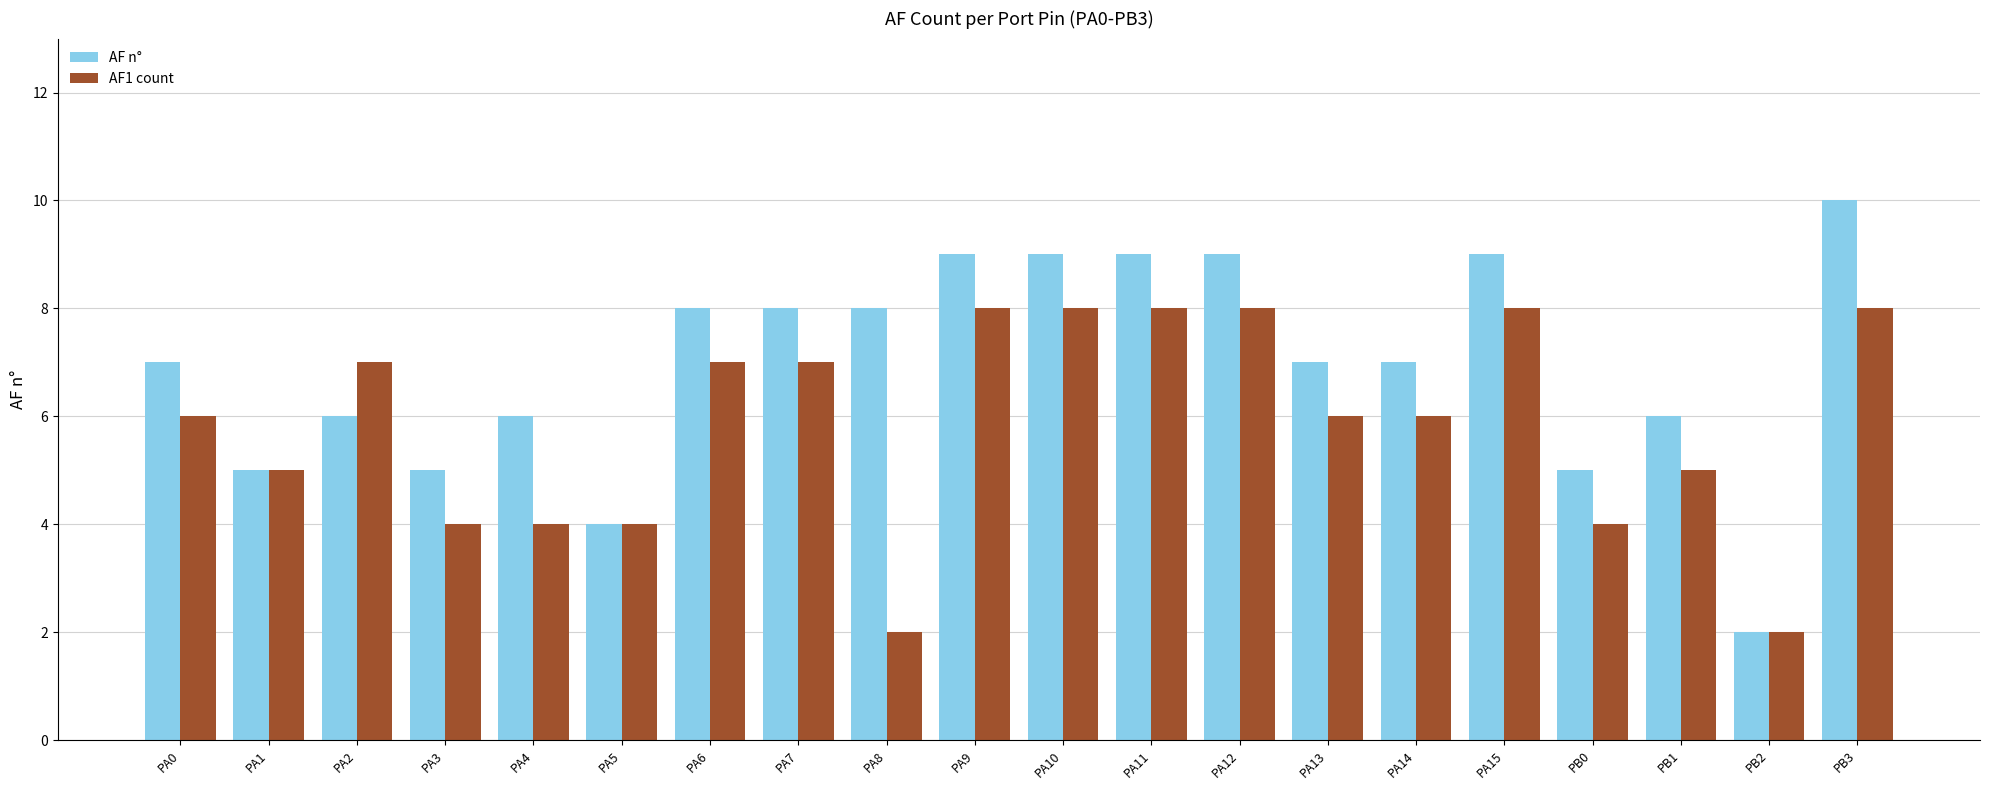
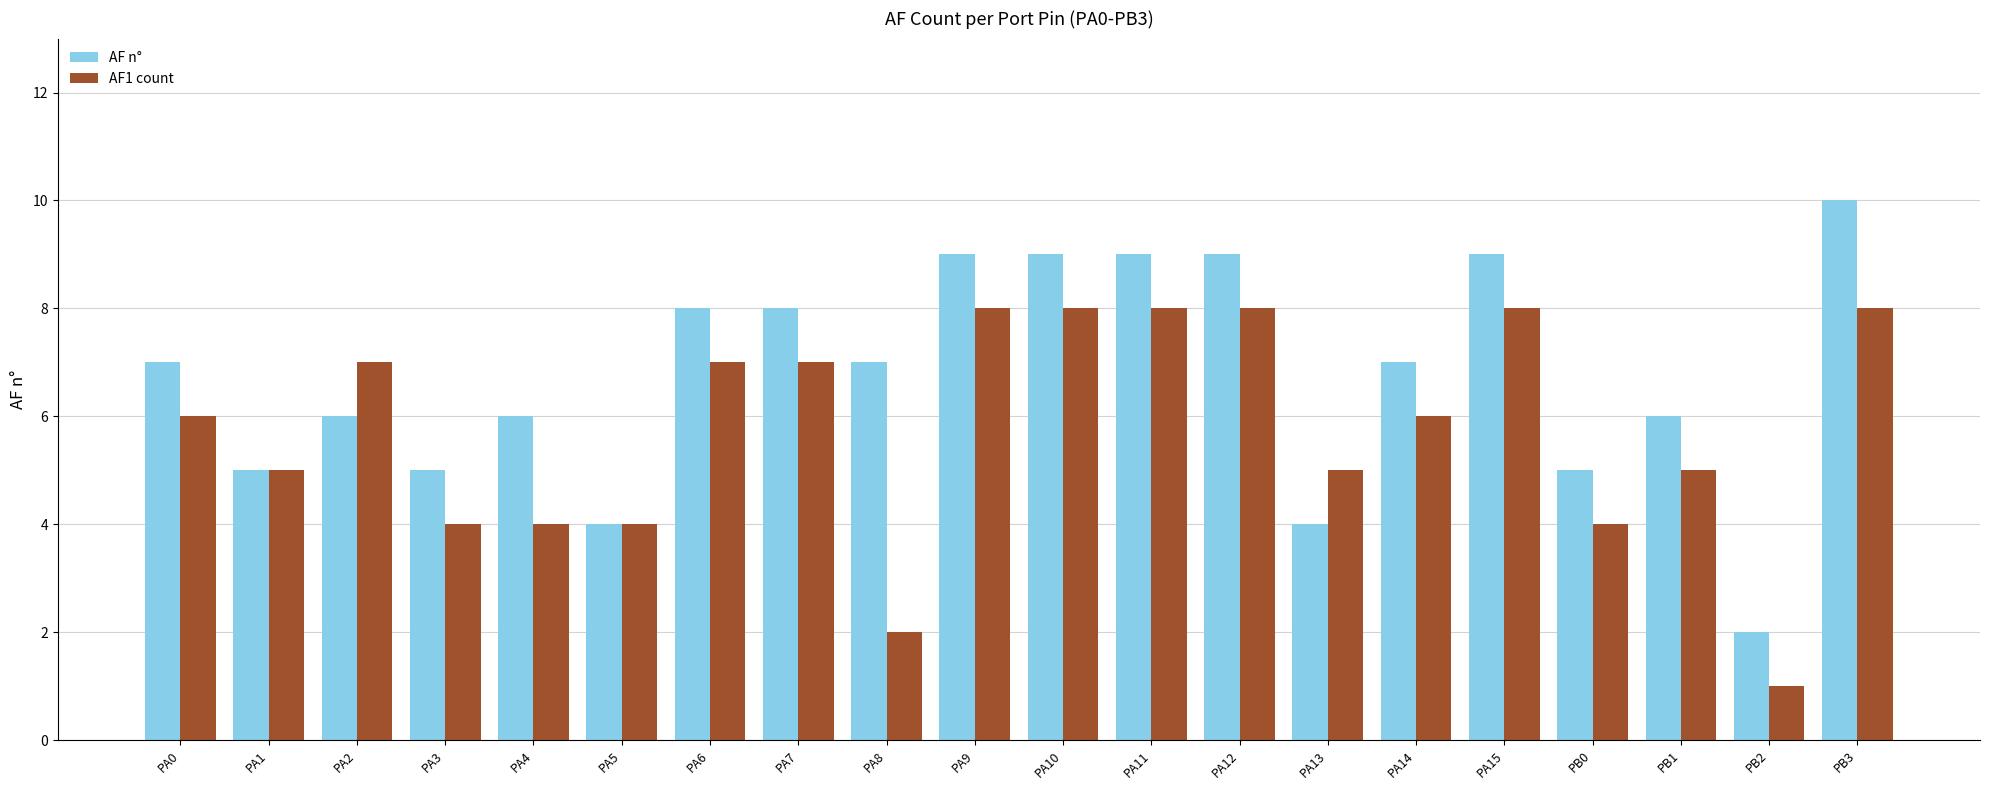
  {
    "AF n°": {
      "PA0": 7,
      "PA1": 5,
      "PA2": 6,
      "PA3": 5,
      "PA4": 6,
      "PA5": 4,
      "PA6": 8,
      "PA7": 8,
-     "PA8": 8,
+     "PA8": 7,
      "PA9": 9,
      "PA10": 9,
      "PA11": 9,
      "PA12": 9,
-     "PA13": 7,
+     "PA13": 4,
      "PA14": 7,
      "PA15": 9,
      "PB0": 5,
      "PB1": 6,
      "PB2": 2,
      "PB3": 10
    },
    "AF1 count": {
      "PA0": 6,
      "PA1": 5,
      "PA2": 7,
      "PA3": 4,
      "PA4": 4,
      "PA5": 4,
      "PA6": 7,
      "PA7": 7,
      "PA8": 2,
      "PA9": 8,
      "PA10": 8,
      "PA11": 8,
      "PA12": 8,
-     "PA13": 6,
+     "PA13": 5,
      "PA14": 6,
      "PA15": 8,
      "PB0": 4,
      "PB1": 5,
-     "PB2": 2,
+     "PB2": 1,
      "PB3": 8
    }
  }
